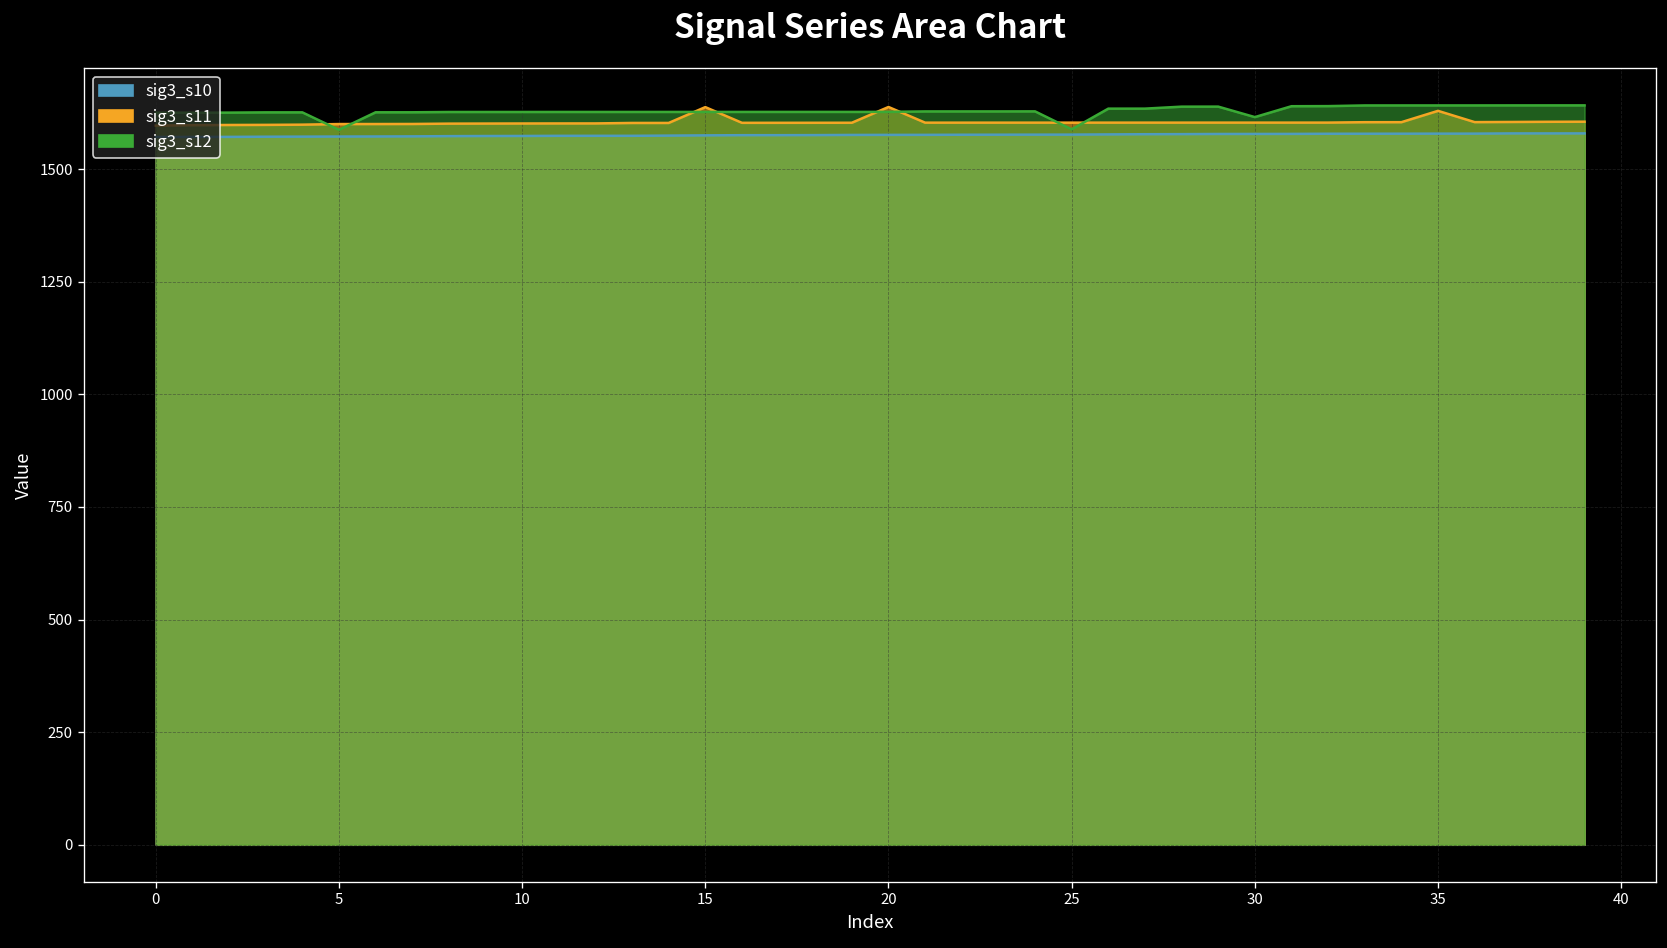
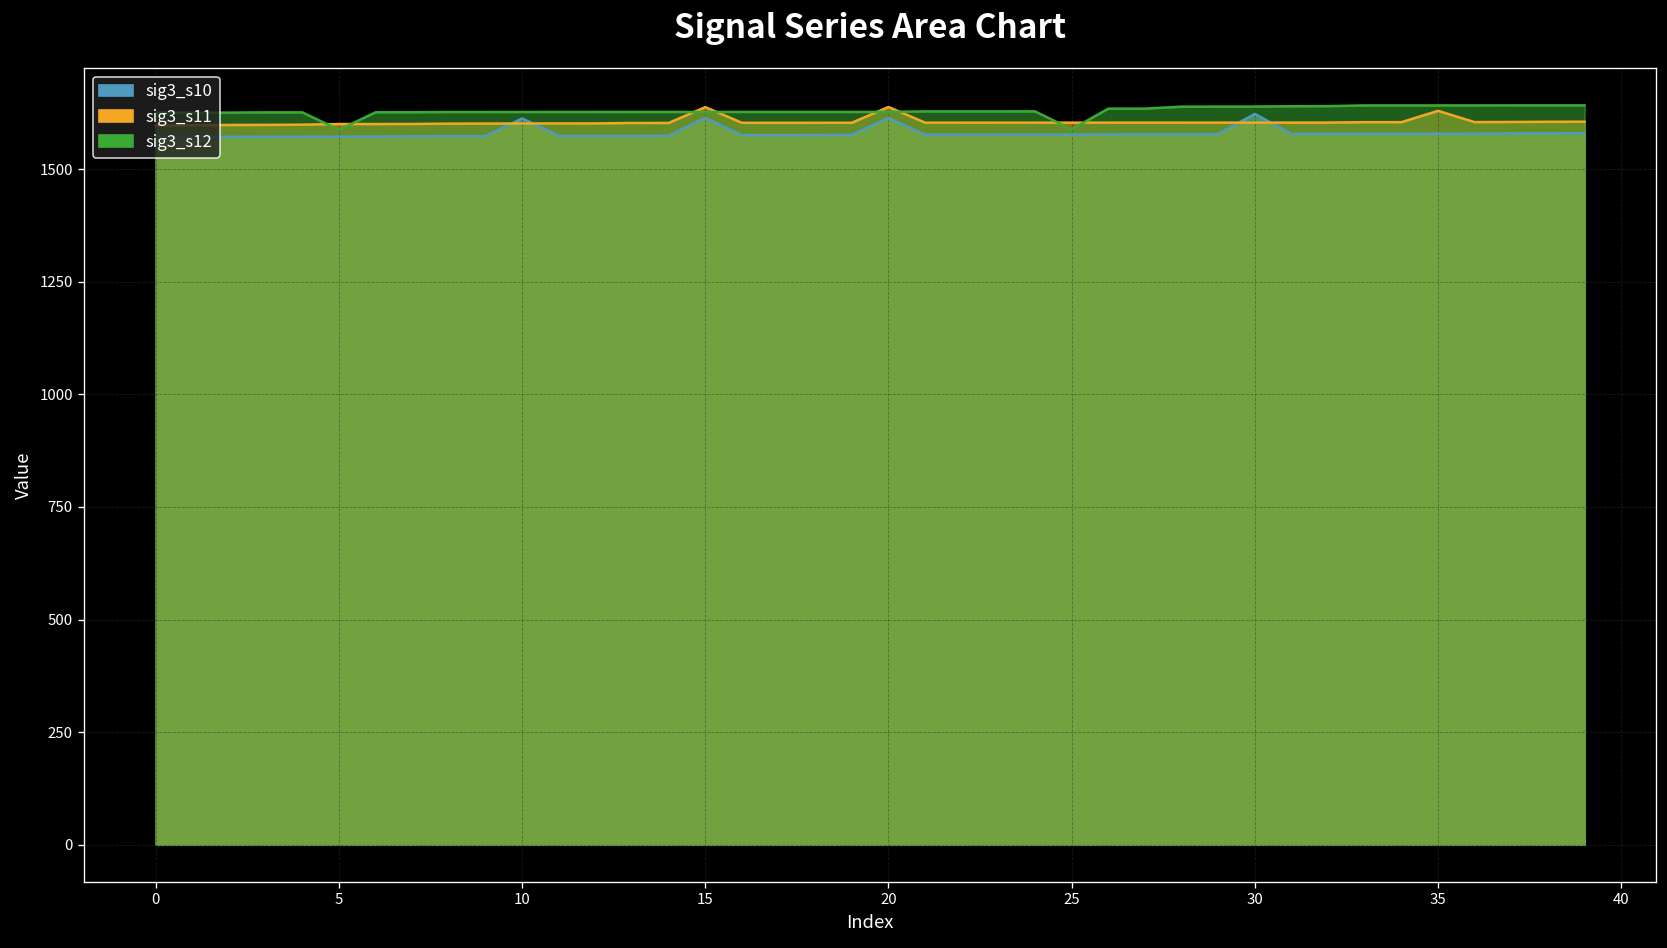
  {
    "sig3_s10": {
      "5": 1570,
-     "10": 1570,
-     "15": 1580,
-     "20": 1580,
+     "10": 1610,
+     "15": 1610,
+     "20": 1610,
      "25": 1580,
-     "30": 1580,
+     "30": 1620,
      "35": 1580
    },
    "sig3_s11": {
      "5": 1600,
      "10": 1600,
      "15": 1640,
      "20": 1640,
      "25": 1600,
      "30": 1600,
      "35": 1630
    },
    "sig3_s12": {
      "5": 1590,
      "10": 1630,
      "15": 1630,
      "20": 1630,
      "25": 1590,
-     "30": 1620,
+     "30": 1640,
      "35": 1640
    }
  }
